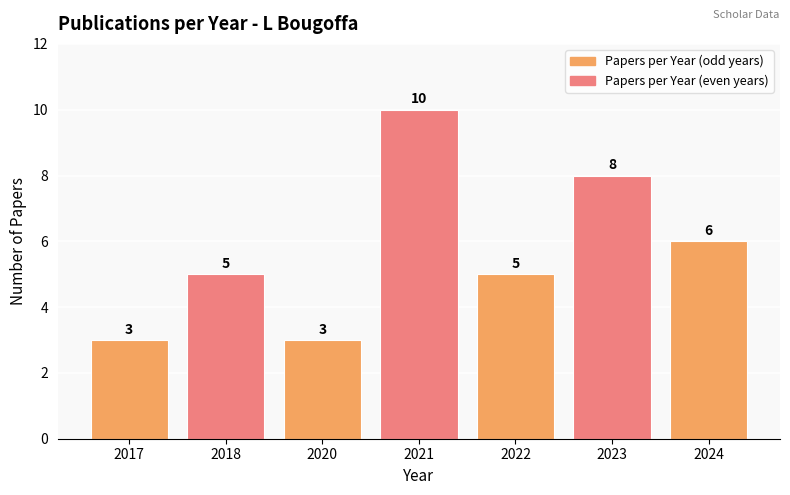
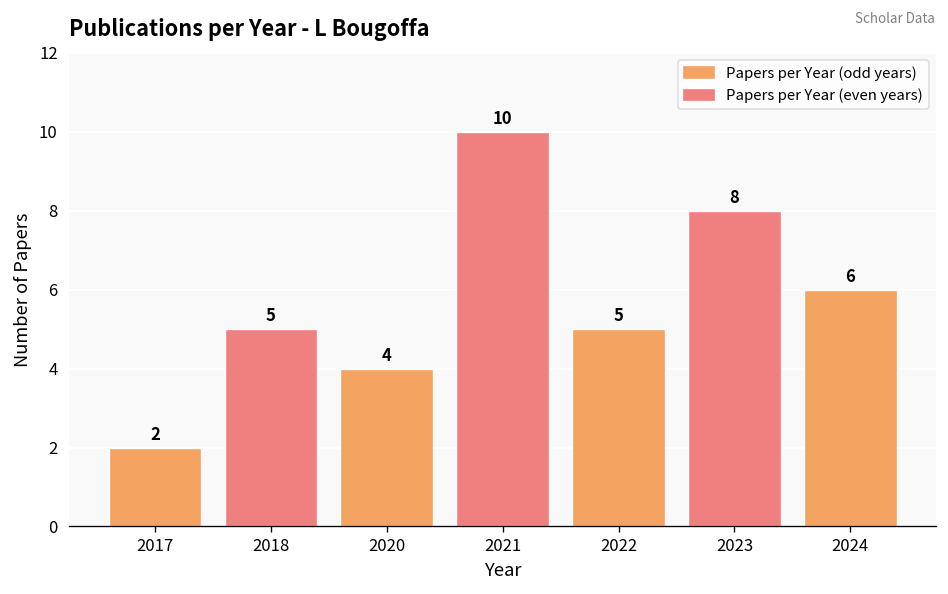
  {
-   "2017": 3,
+   "2017": 2,
    "2018": 5,
-   "2020": 3,
+   "2020": 4,
    "2021": 10,
    "2022": 5,
    "2023": 8,
    "2024": 6
  }
